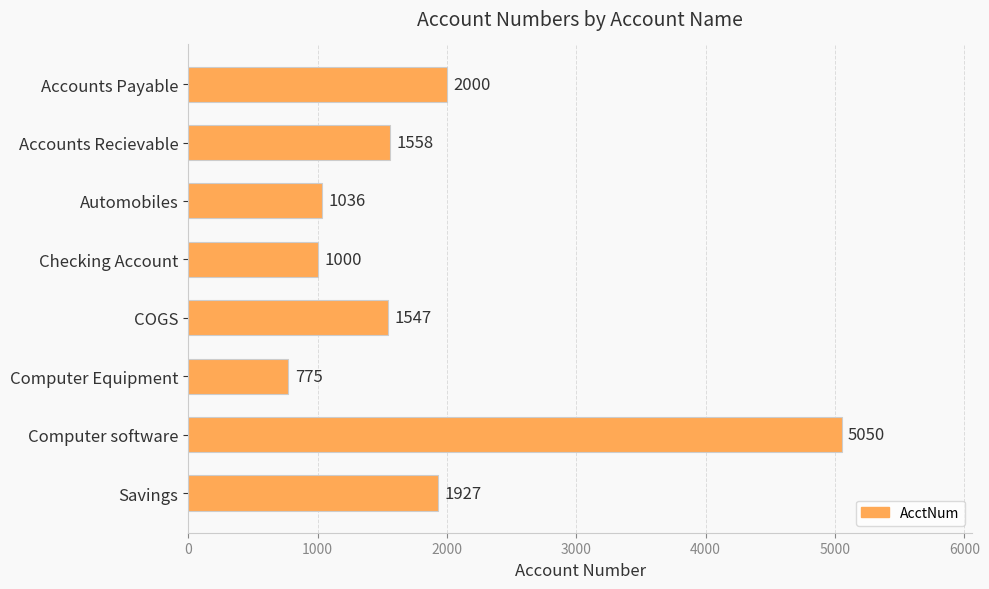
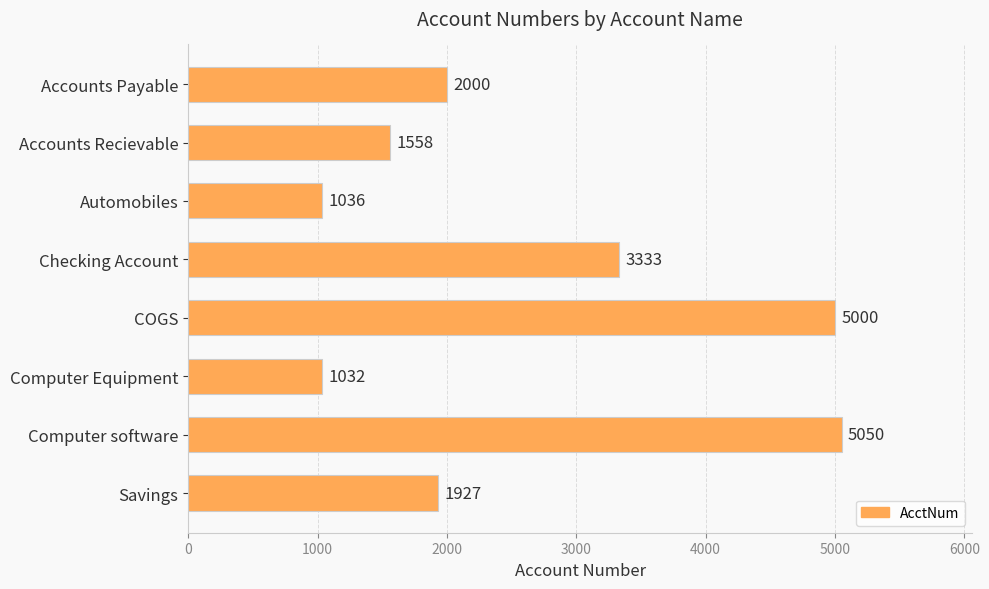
  {
    "Accounts Payable": 2000,
    "Accounts Recievable": 1558,
    "Automobiles": 1036,
-   "Checking Account": 1000,
-   "COGS": 1547,
-   "Computer Equipment": 775,
+   "Checking Account": 3333,
+   "COGS": 5000,
+   "Computer Equipment": 1032,
    "Computer software": 5050,
    "Savings": 1927
  }
